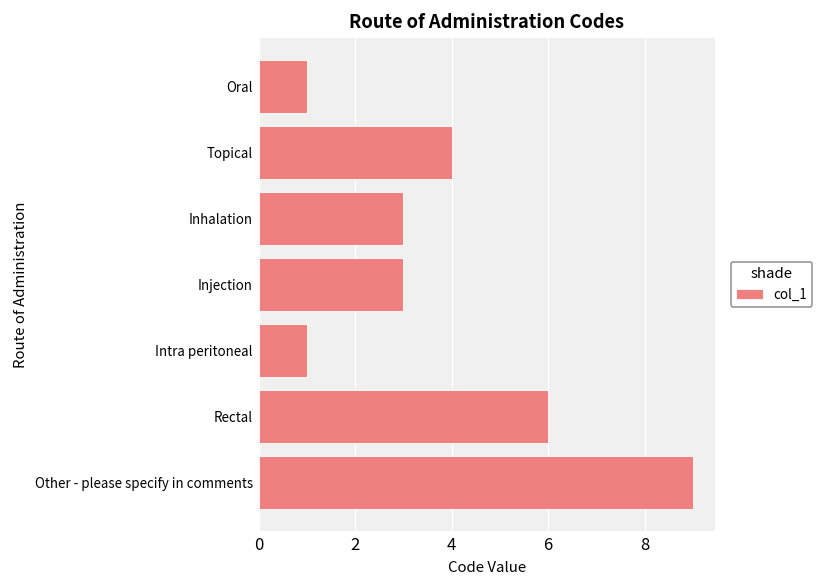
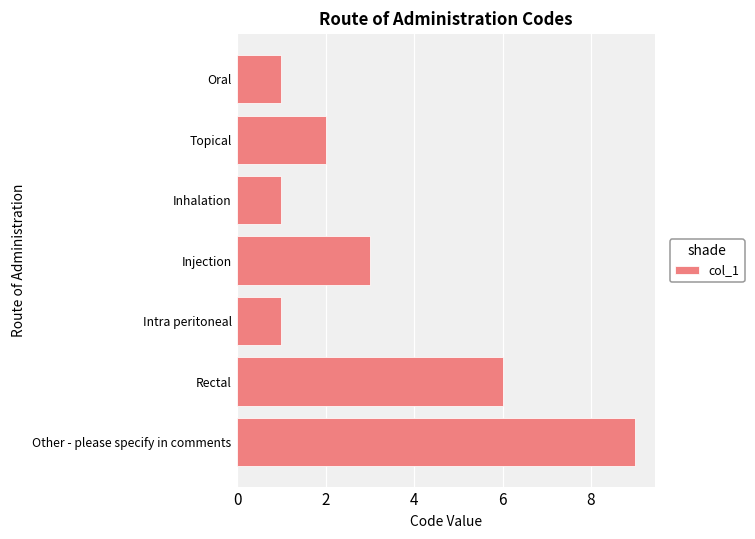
  {
    "Oral": 1,
-   "Topical": 4,
-   "Inhalation": 3,
+   "Topical": 2,
+   "Inhalation": 1,
    "Injection": 3,
    "Intra peritoneal": 1,
    "Rectal": 6,
    "Other - please specify in comments": 9
  }
